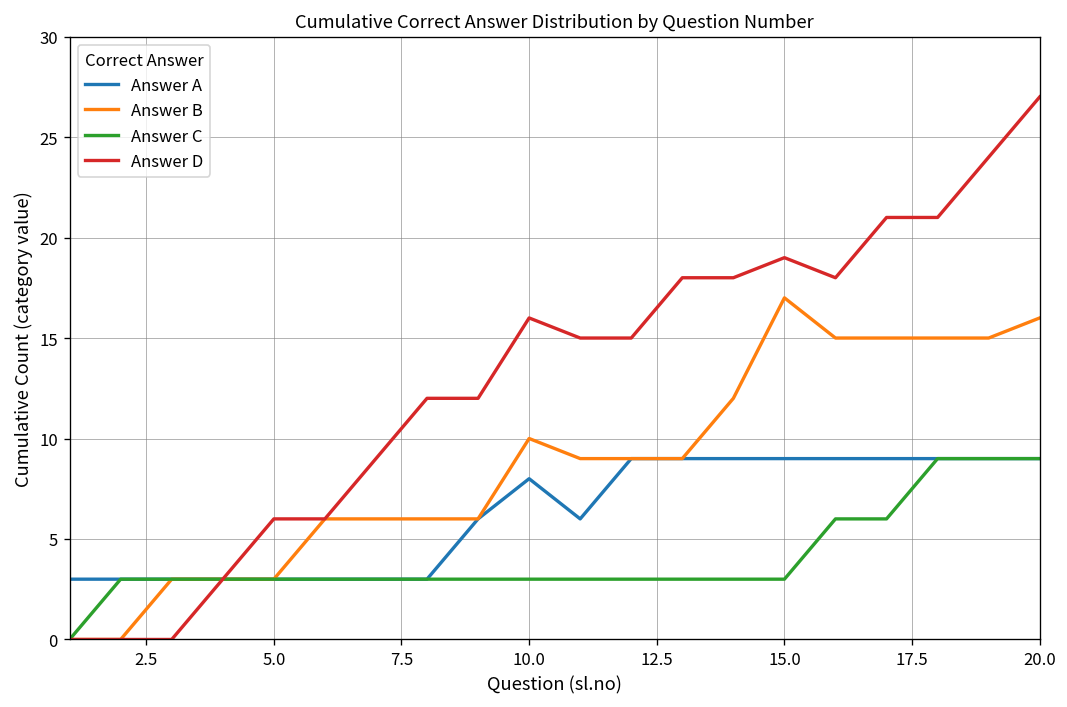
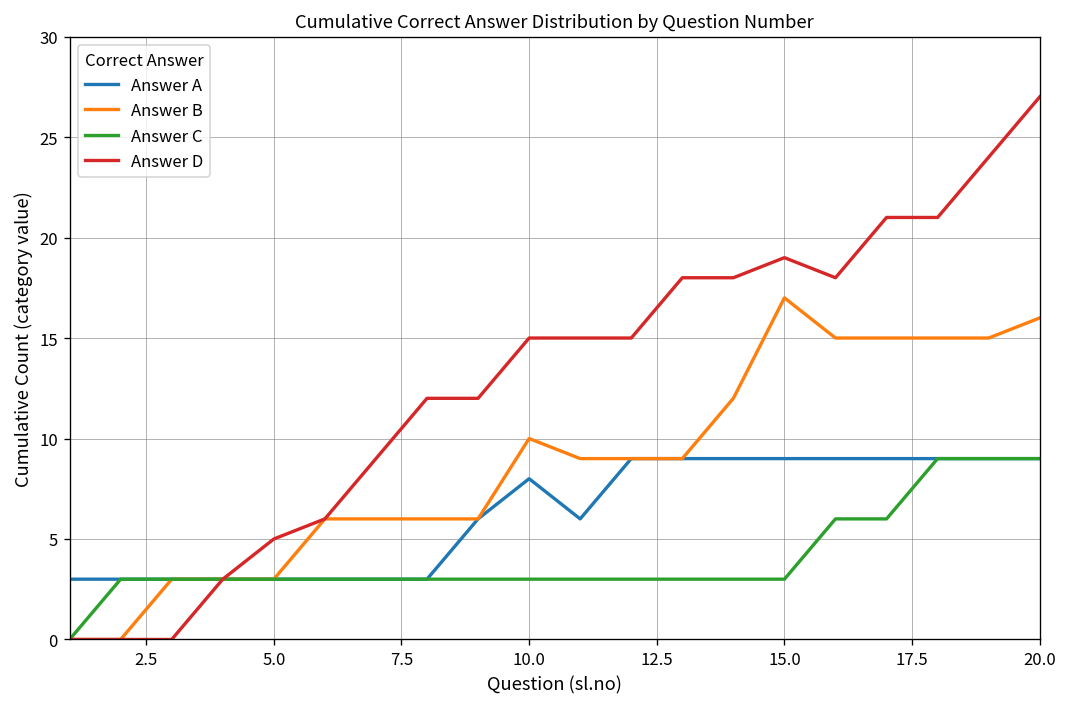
  {
    "Answer A": {
      "10.0": 8,
      "15.0": 9
    },
    "Answer B": {
      "10.0": 10,
      "15.0": 17,
      "20.0": 16
    },
    "Answer C": {
      "10.0": 3,
      "15.0": 3
    },
    "Answer D": {
-     "5.0": 6,
-     "10.0": 16,
+     "5.0": 5,
+     "10.0": 15,
      "15.0": 19,
      "20.0": 27
    }
  }
